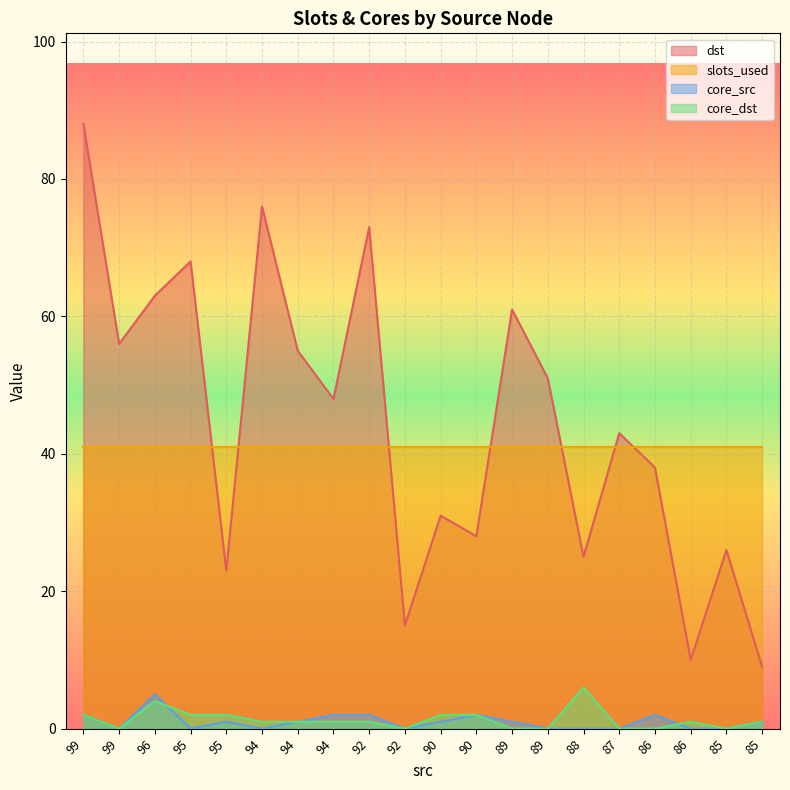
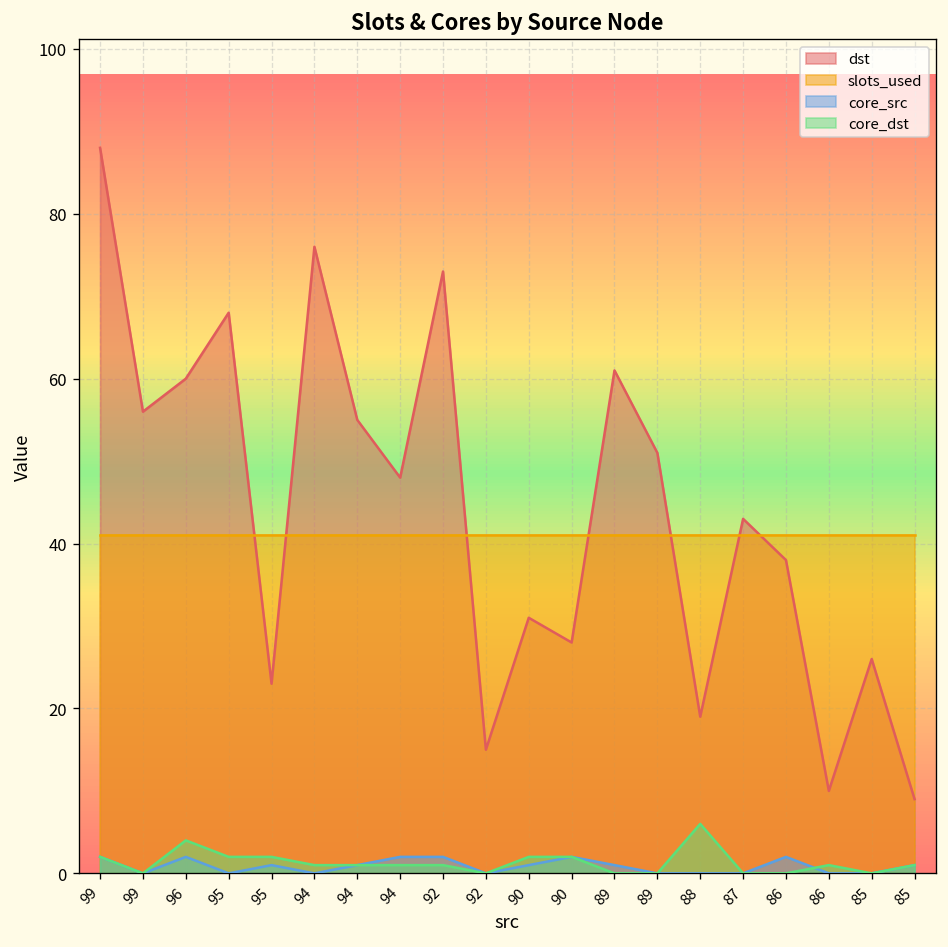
  {
    "dst": {
-     "96": 63,
-     "88": 25,
+     "96": 60,
+     "88": 19,
      "87": 43
    },
    "slots_used": {
      "96": 41,
      "88": 41,
      "87": 41
    },
    "core_src": {
-     "96": 5,
+     "96": 2,
      "88": 0
    },
    "core_dst": {
      "96": 4,
      "88": 6
    }
  }
